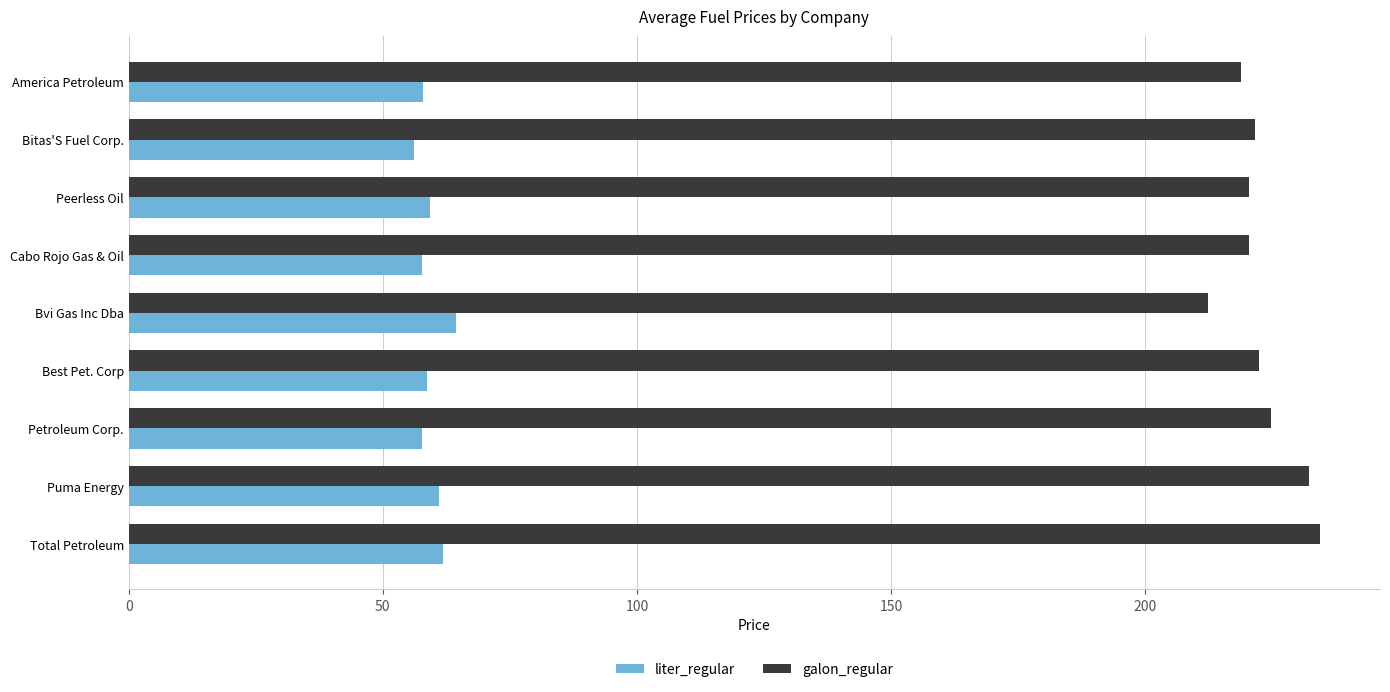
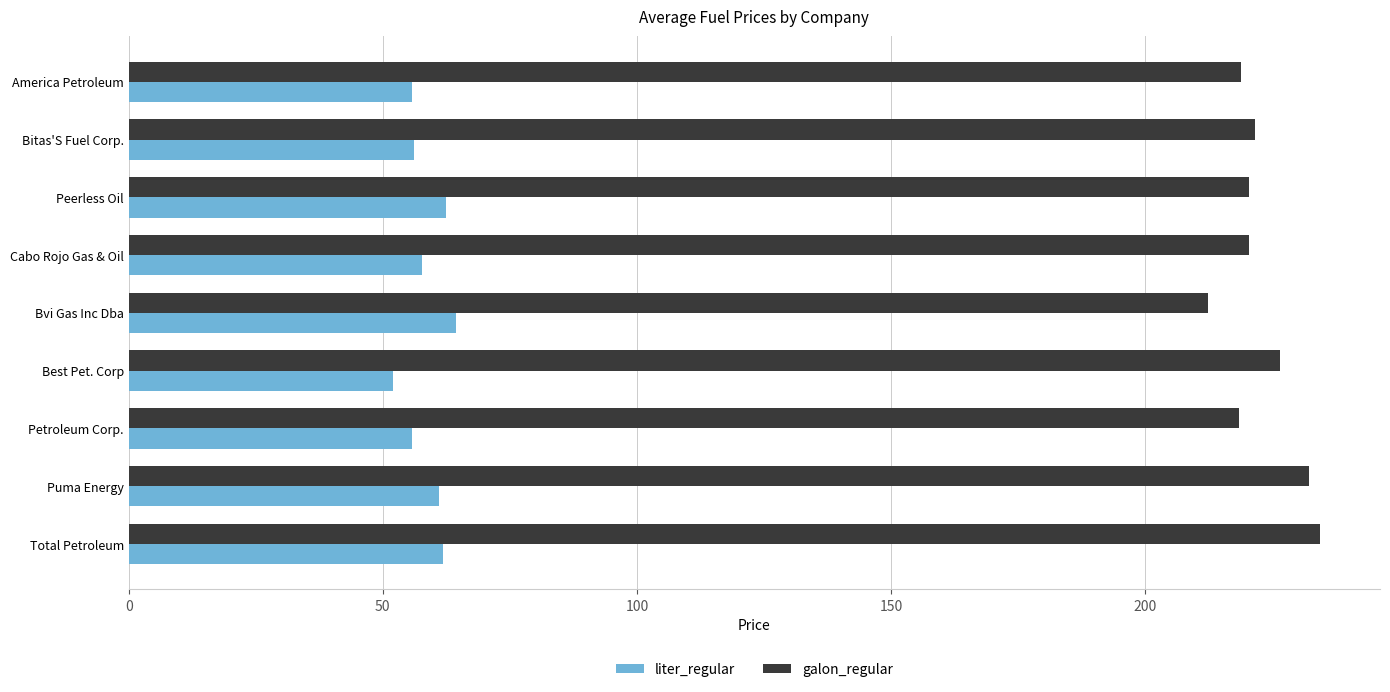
  {
    "liter_regular": {
-     "America Petroleum": 58,
+     "America Petroleum": 56,
      "Bitas'S Fuel Corp.": 56,
-     "Peerless Oil": 59,
+     "Peerless Oil": 62,
      "Cabo Rojo Gas & Oil": 58,
      "Bvi Gas Inc Dba": 64,
-     "Best Pet. Corp": 59,
-     "Petroleum Corp.": 58,
+     "Best Pet. Corp": 52,
+     "Petroleum Corp.": 56,
      "Puma Energy": 61,
      "Total Petroleum": 62
    },
    "galon_regular": {
      "America Petroleum": 219,
      "Bitas'S Fuel Corp.": 222,
      "Peerless Oil": 220,
      "Cabo Rojo Gas & Oil": 220,
      "Bvi Gas Inc Dba": 212,
-     "Best Pet. Corp": 222,
-     "Petroleum Corp.": 225,
+     "Best Pet. Corp": 227,
+     "Petroleum Corp.": 219,
      "Puma Energy": 232,
      "Total Petroleum": 235
    }
  }
